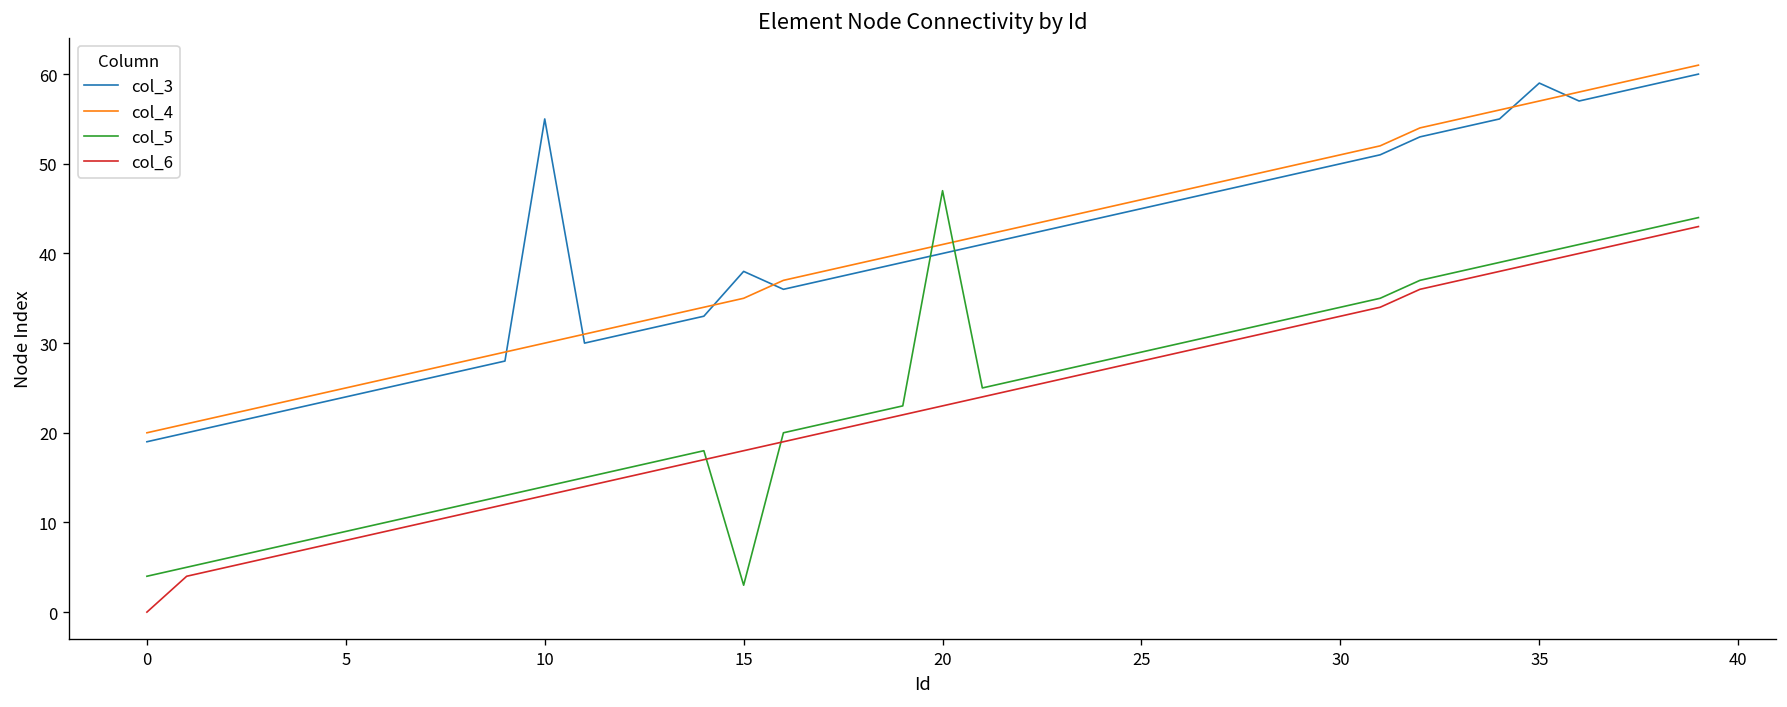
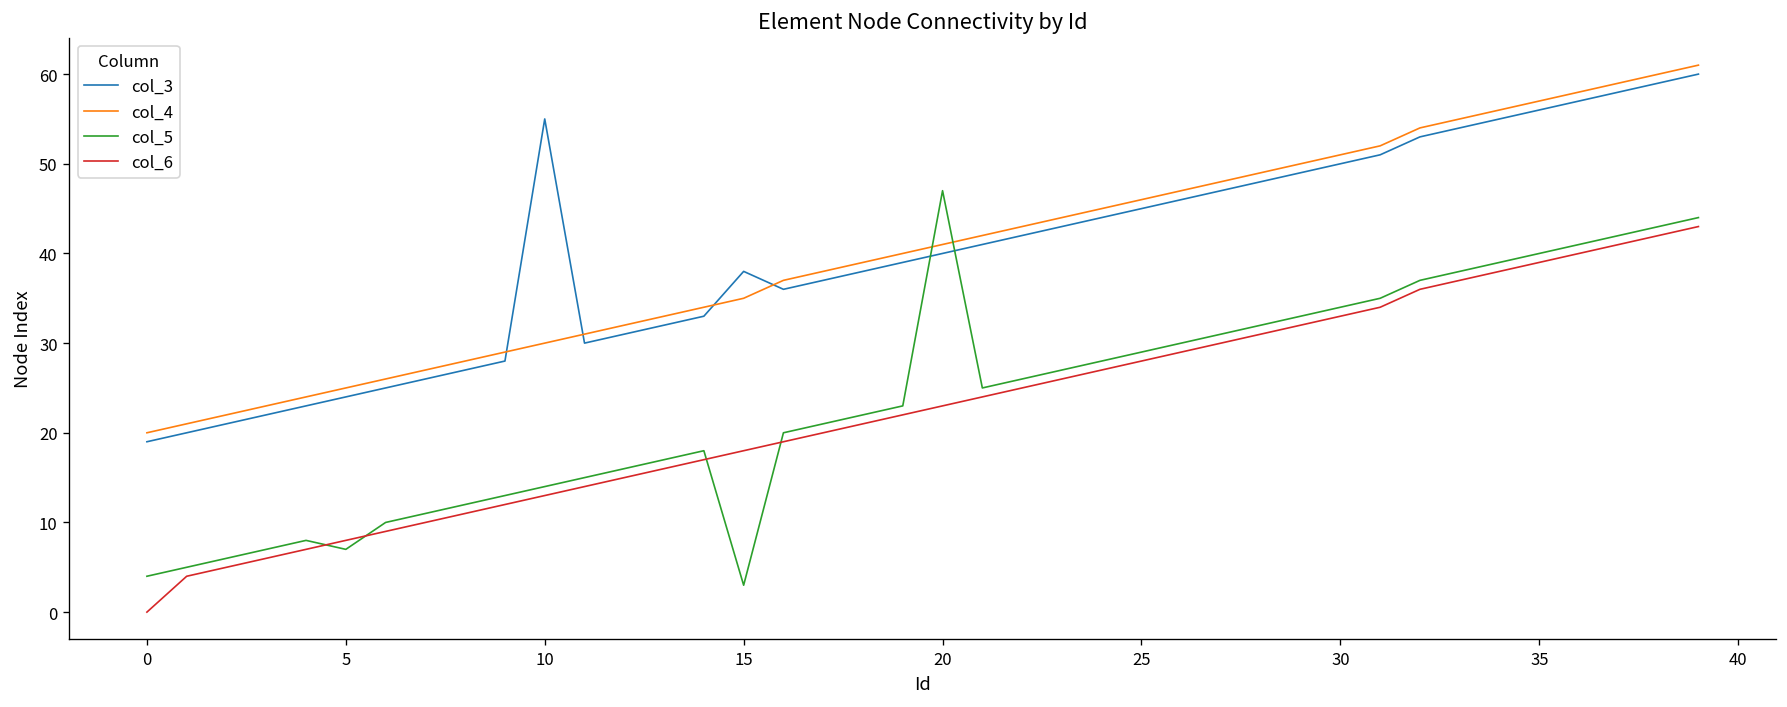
  {
    "col_3": {
      "0": 19,
      "5": 24,
      "10": 55,
      "15": 38,
      "20": 40,
      "25": 45,
      "30": 50,
-     "35": 59
+     "35": 56
    },
    "col_4": {
      "0": 20,
      "5": 25,
      "10": 30,
      "15": 35,
      "20": 41,
      "25": 46,
      "30": 51,
      "35": 57
    },
    "col_5": {
      "0": 4,
-     "5": 9,
+     "5": 7,
      "10": 14,
      "15": 3,
      "20": 47,
      "25": 29,
      "30": 34,
      "35": 40
    },
    "col_6": {
      "0": 0,
      "5": 8,
      "10": 13,
      "15": 18,
      "20": 23,
      "25": 28,
      "30": 33,
      "35": 39
    }
  }
